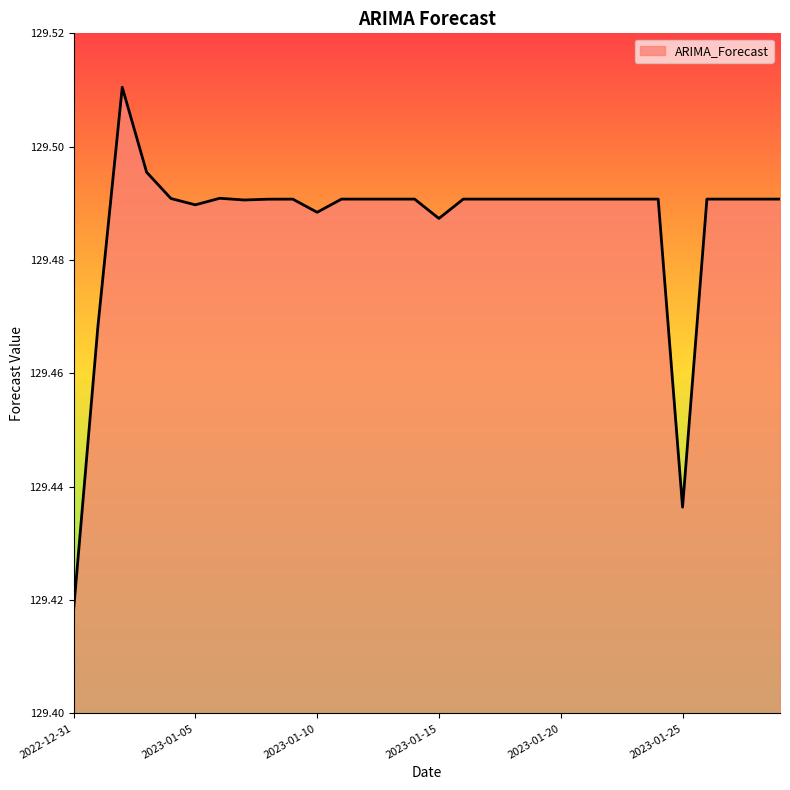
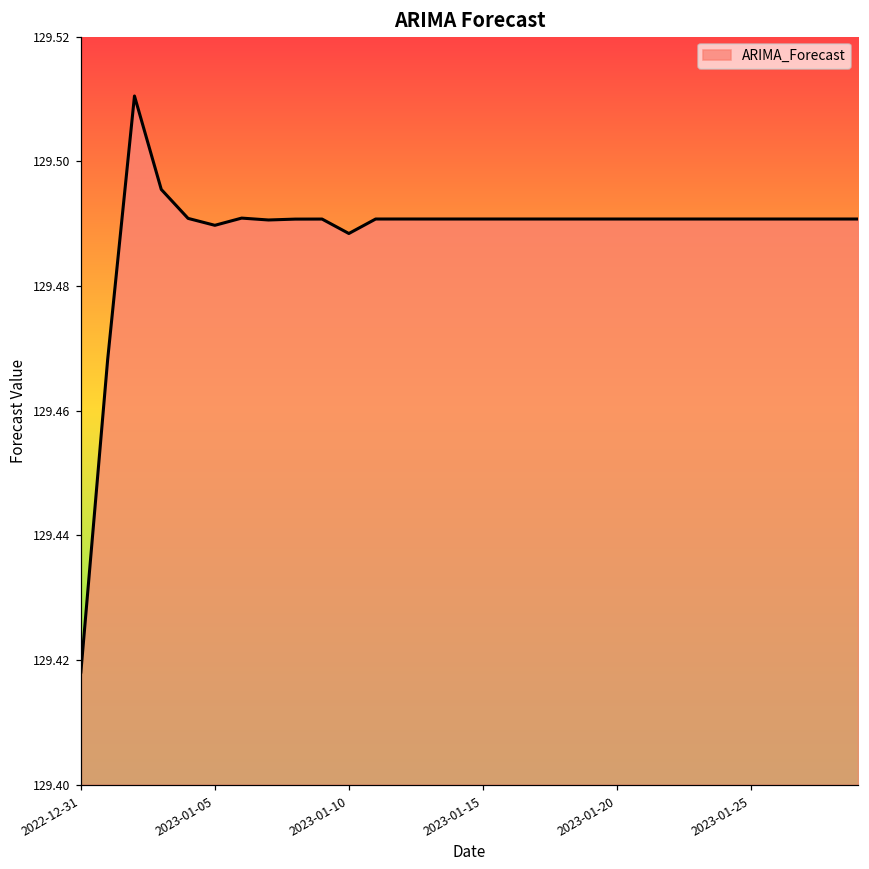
  {
    "2022-12-31": 129.418,
    "2023-01-05": 129.490,
    "2023-01-10": 129.488,
-   "2023-01-15": 129.487,
+   "2023-01-15": 129.491,
    "2023-01-20": 129.491,
-   "2023-01-25": 129.436
+   "2023-01-25": 129.491
  }
